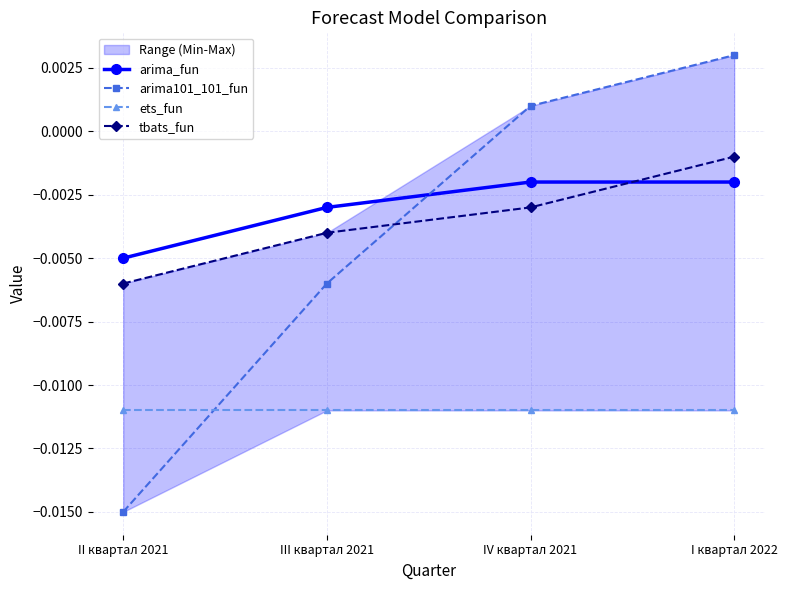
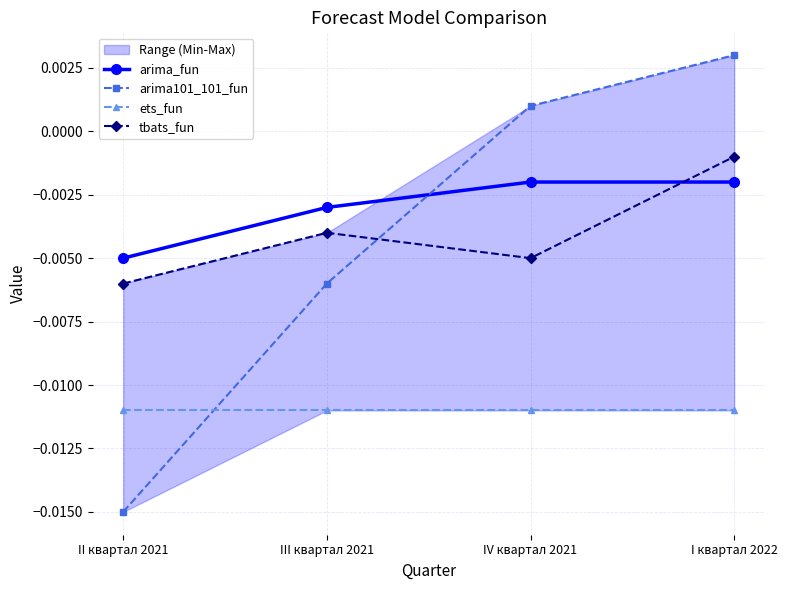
  {
    "tbats_fun": {
-     "IV квартал 2021": -0.003,
+     "IV квартал 2021": -0.005,
      "I квартал 2022": -0.001
    }
  }
